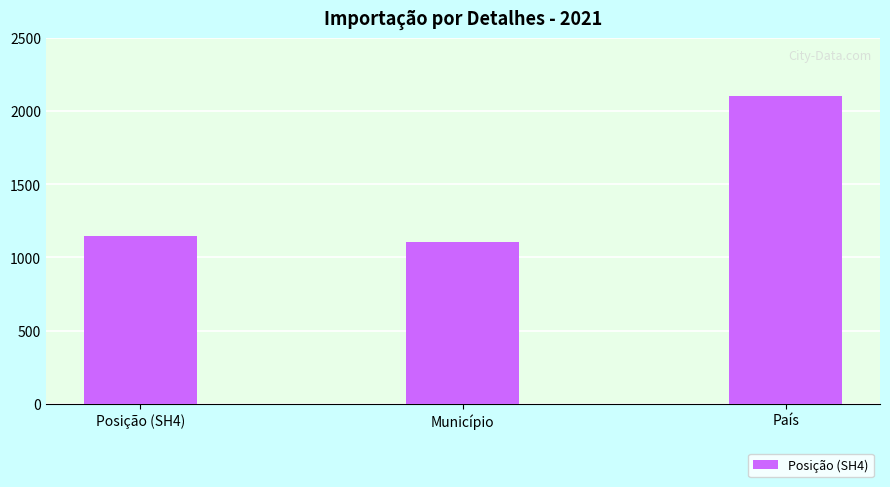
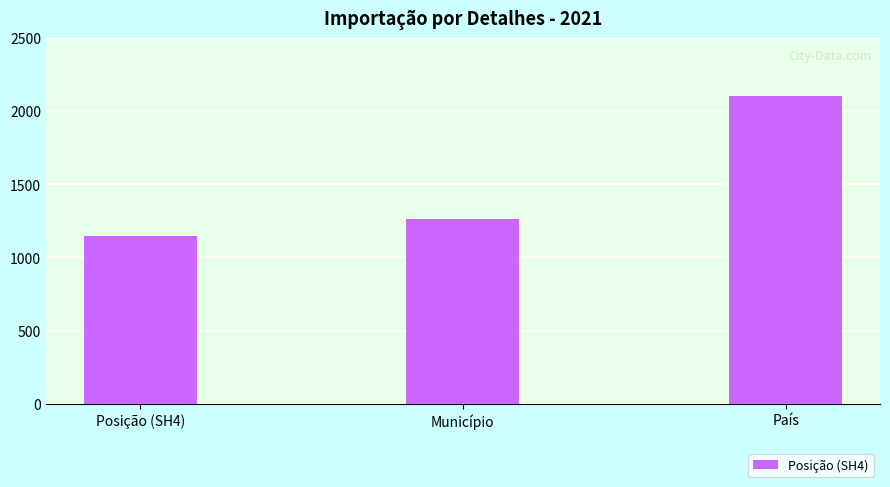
  {
    "Posição (SH4)": 1150,
-   "Município": 1110,
+   "Município": 1260,
    "País": 2100
  }
